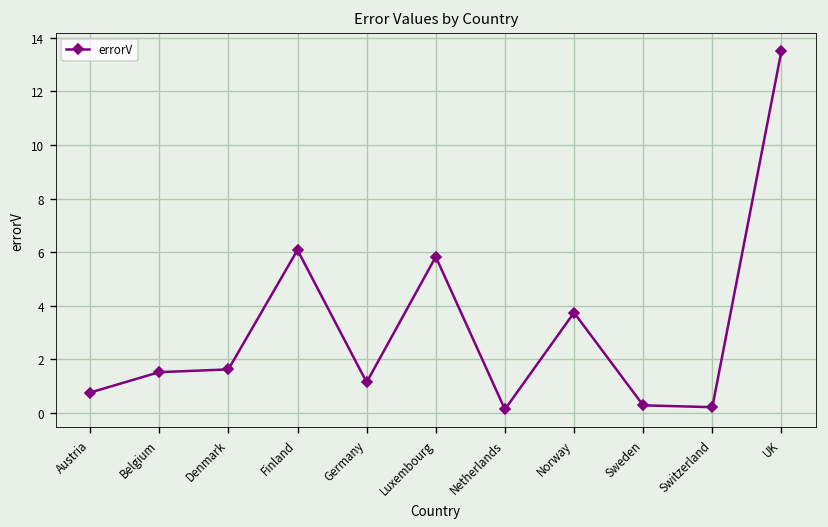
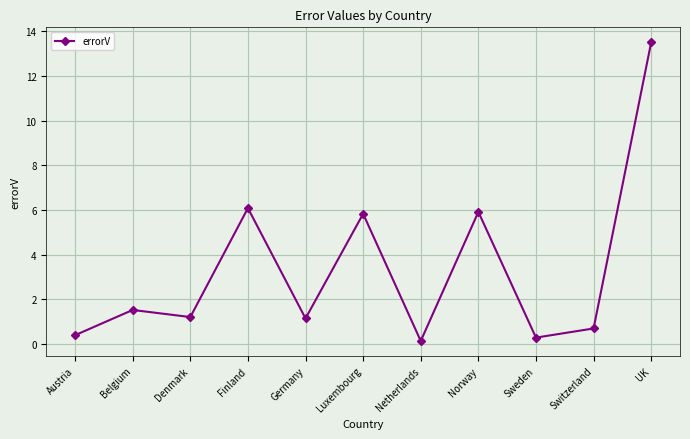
  {
-   "Austria": 0.8,
+   "Austria": 0.4,
    "Belgium": 1.5,
-   "Denmark": 1.6,
+   "Denmark": 1.2,
    "Finland": 6.1,
    "Germany": 1.1,
    "Luxembourg": 5.8,
    "Netherlands": 0.1,
-   "Norway": 3.7,
+   "Norway": 5.9,
    "Sweden": 0.3,
-   "Switzerland": 0.2,
+   "Switzerland": 0.7,
    "UK": 13.5
  }
